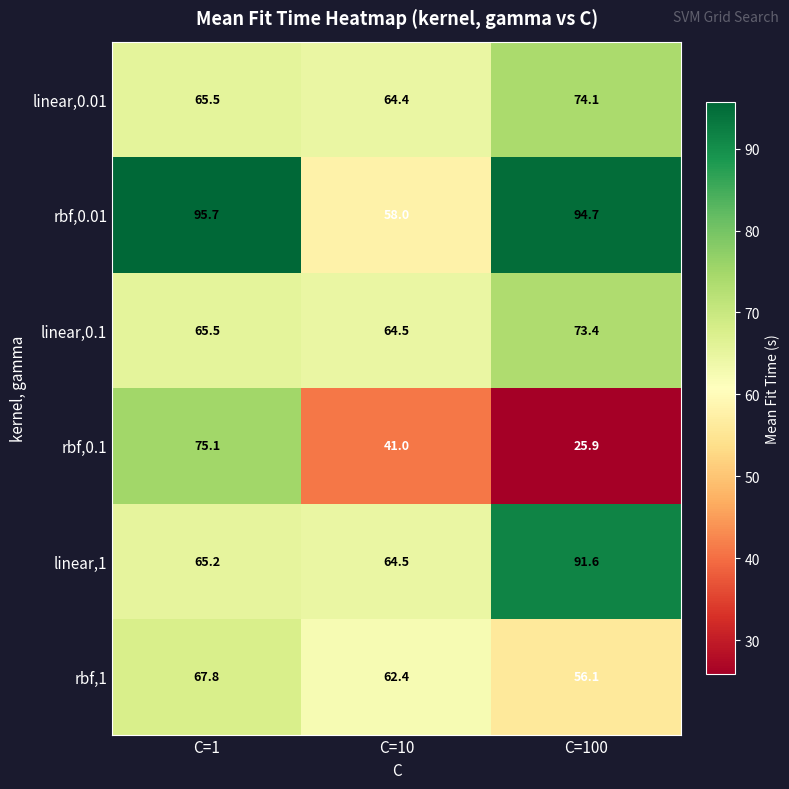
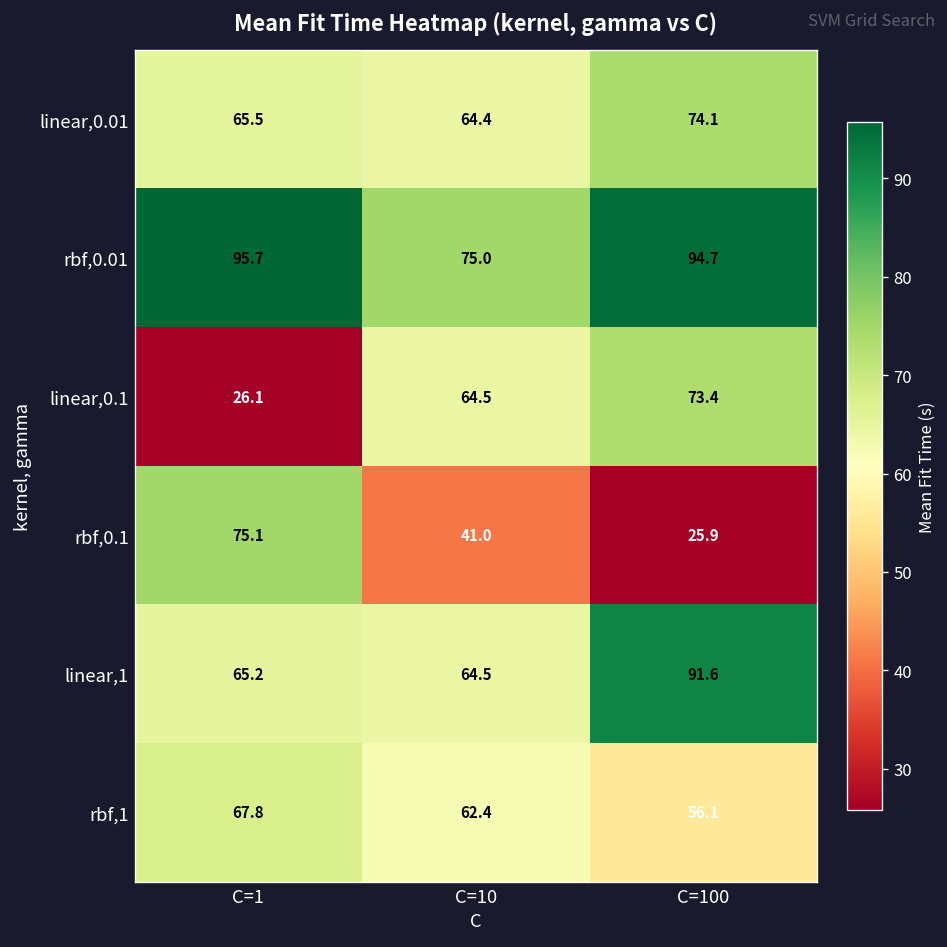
  {
    "linear,0.01": {
      "C=1": 65.5,
      "C=10": 64.4,
      "C=100": 74.1
    },
    "rbf,0.01": {
      "C=1": 95.7,
-     "C=10": 58.0,
+     "C=10": 75.0,
      "C=100": 94.7
    },
    "linear,0.1": {
-     "C=1": 65.5,
+     "C=1": 26.1,
      "C=10": 64.5,
      "C=100": 73.4
    },
    "rbf,0.1": {
      "C=1": 75.1,
      "C=10": 41.0,
      "C=100": 25.9
    },
    "linear,1": {
      "C=1": 65.2,
      "C=10": 64.5,
      "C=100": 91.6
    },
    "rbf,1": {
      "C=1": 67.8,
      "C=10": 62.4,
      "C=100": 56.1
    }
  }
